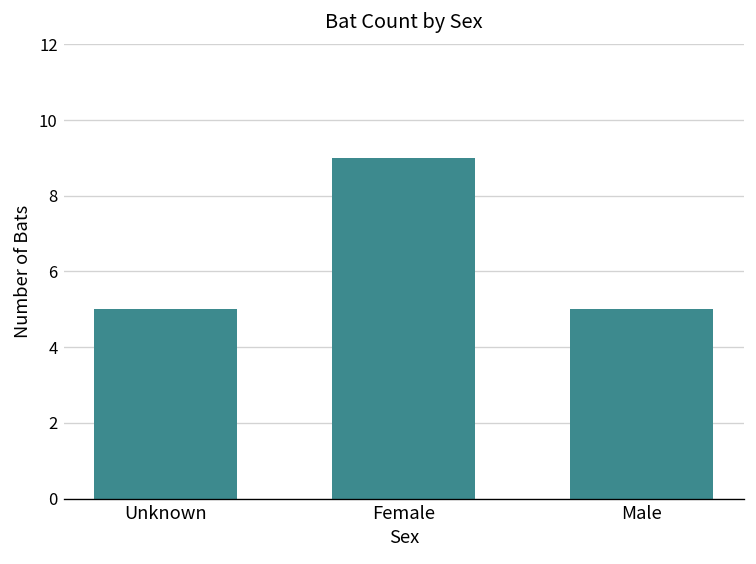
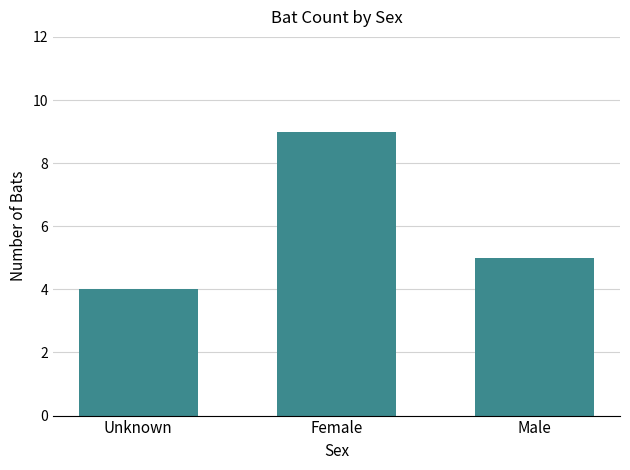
  {
-   "Unknown": 5,
+   "Unknown": 4,
    "Female": 9,
    "Male": 5
  }
